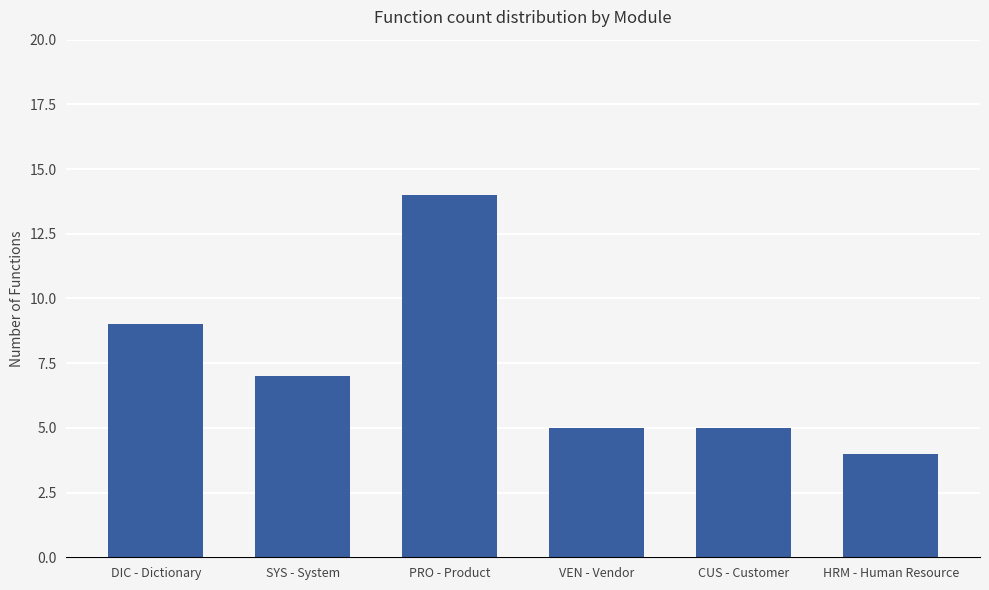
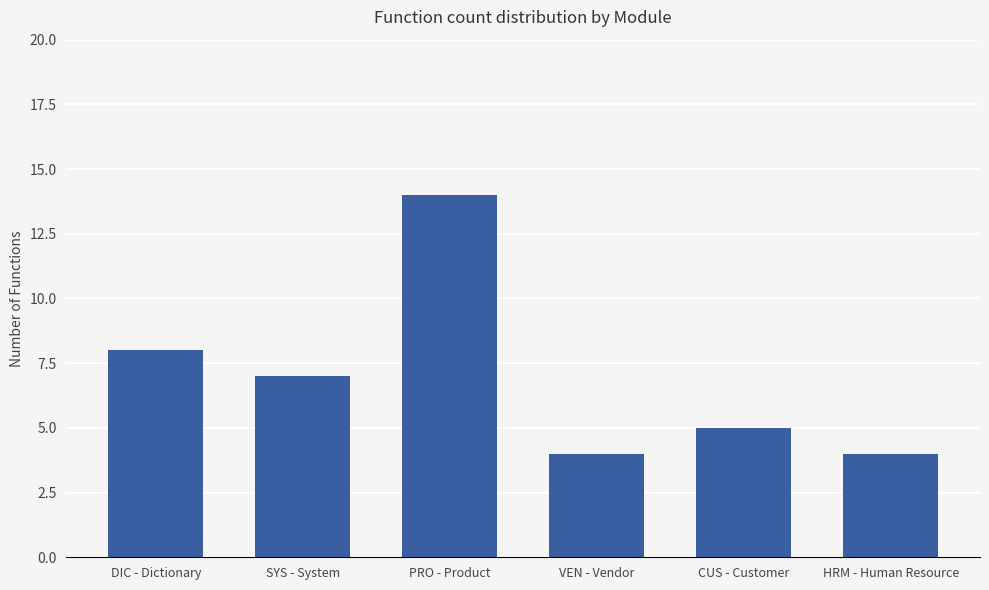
  {
-   "DIC - Dictionary": 9,
+   "DIC - Dictionary": 8,
    "SYS - System": 7,
    "PRO - Product": 14,
-   "VEN - Vendor": 5,
+   "VEN - Vendor": 4,
    "CUS - Customer": 5,
    "HRM - Human Resource": 4
  }
